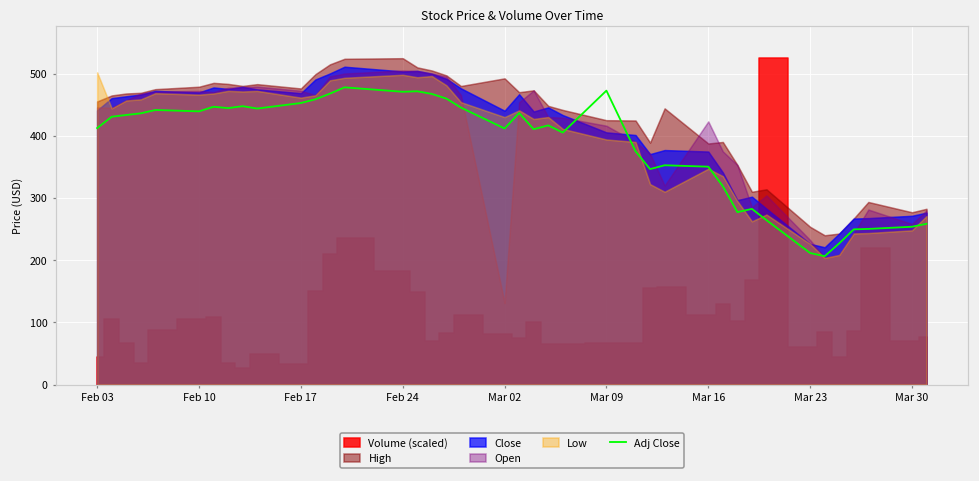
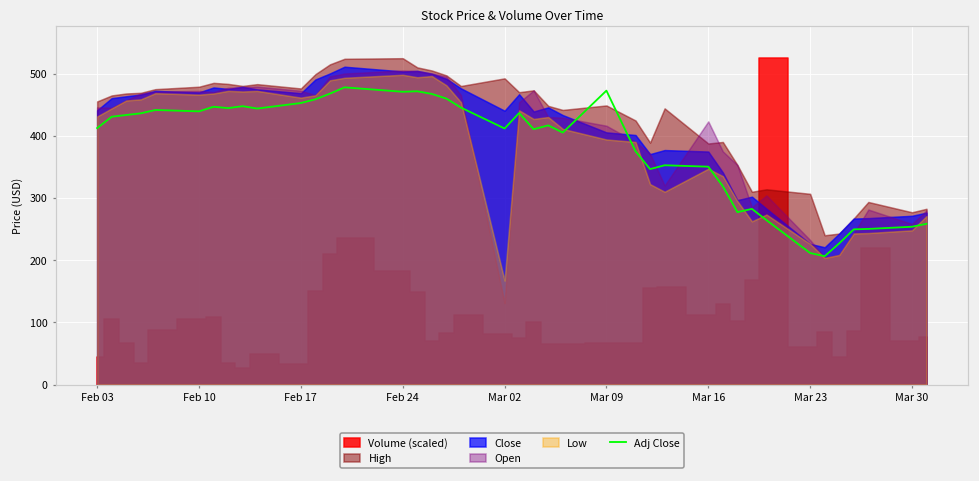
  {
    "Adj Close": {
      "Feb 03": 410,
      "Feb 10": 440,
      "Feb 17": 450,
      "Feb 24": 470,
      "Mar 02": 410,
      "Mar 09": 470,
      "Mar 23": 210
    },
    "High": {
      "Feb 03": 460,
      "Feb 10": 480,
      "Feb 24": 520,
      "Mar 02": 490,
-     "Mar 09": 430,
+     "Mar 09": 450,
      "Mar 16": 390,
-     "Mar 23": 250,
+     "Mar 23": 310,
      "Mar 30": 280
    },
    "Close": {
      "Feb 03": 440,
      "Mar 02": 440,
      "Mar 09": 410,
      "Mar 16": 370,
      "Mar 30": 270
    },
    "Open": {
      "Feb 03": 450,
      "Mar 02": 130,
      "Mar 09": 420,
      "Mar 16": 420,
      "Mar 23": 230
    },
    "Low": {
-     "Feb 03": 500,
+     "Feb 03": 430,
      "Feb 17": 460,
      "Feb 24": 500,
-     "Mar 02": 430,
+     "Mar 02": 170,
      "Mar 09": 390,
      "Mar 30": 250
    }
  }
